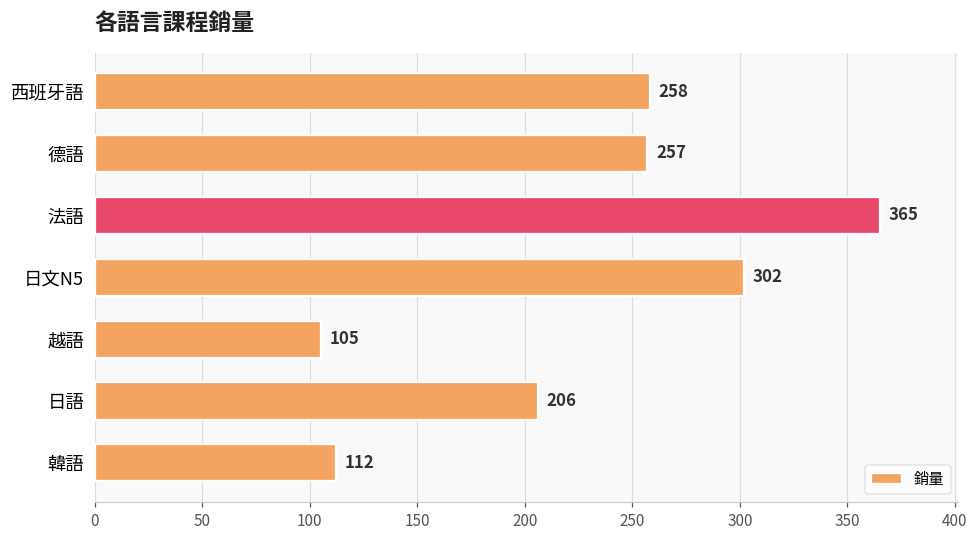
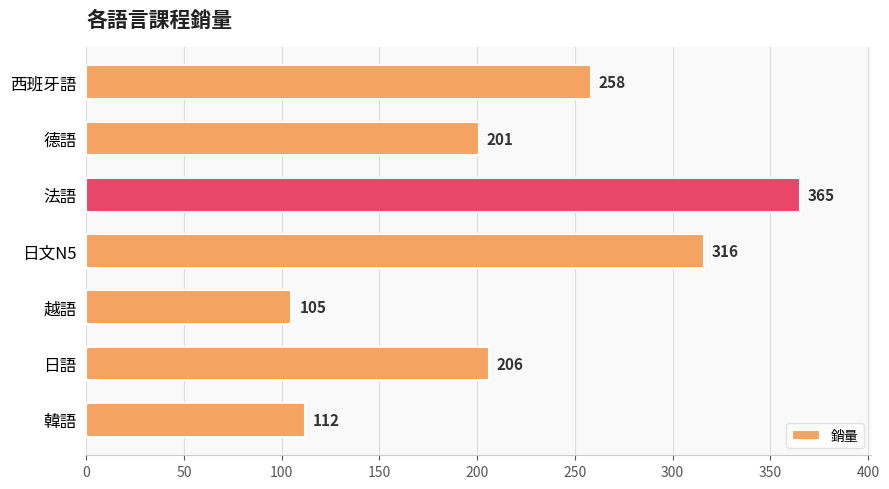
  {
    "西班牙語": 258,
-   "德語": 257,
+   "德語": 201,
    "法語": 365,
-   "日文N5": 302,
+   "日文N5": 316,
    "越語": 105,
    "日語": 206,
    "韓語": 112
  }
